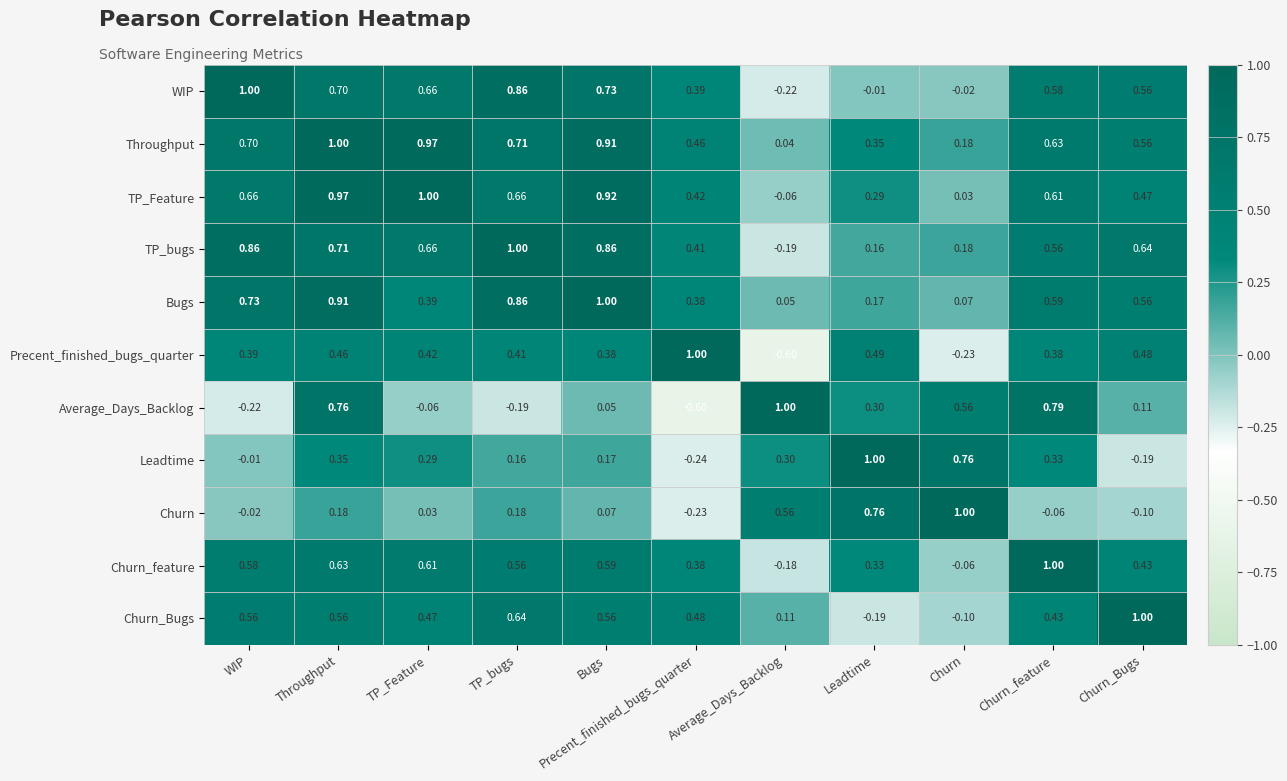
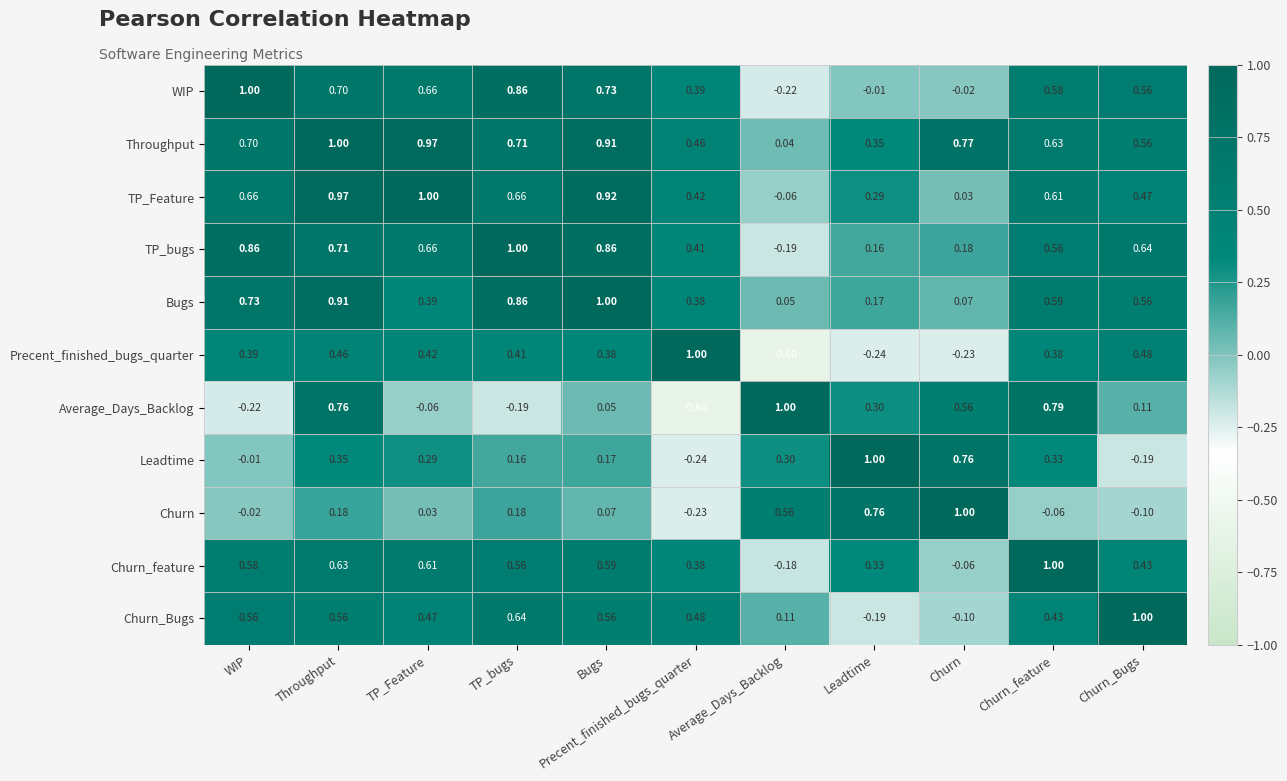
  {
    "WIP": {
      "WIP": 1.00,
      "Throughput": 0.70,
      "TP_Feature": 0.66,
      "TP_bugs": 0.86,
      "Bugs": 0.73,
      "Precent_finished_bugs_quarter": 0.39,
      "Average_Days_Backlog": -0.22,
      "Leadtime": -0.01,
      "Churn": -0.02,
      "Churn_feature": 0.58,
      "Churn_Bugs": 0.56
    },
    "Throughput": {
      "WIP": 0.70,
      "Throughput": 1.00,
      "TP_Feature": 0.97,
      "TP_bugs": 0.71,
      "Bugs": 0.91,
      "Precent_finished_bugs_quarter": 0.46,
      "Average_Days_Backlog": 0.04,
      "Leadtime": 0.35,
-     "Churn": 0.18,
+     "Churn": 0.77,
      "Churn_feature": 0.63,
      "Churn_Bugs": 0.56
    },
    "TP_Feature": {
      "WIP": 0.66,
      "Throughput": 0.97,
      "TP_Feature": 1.00,
      "TP_bugs": 0.66,
      "Bugs": 0.92,
      "Precent_finished_bugs_quarter": 0.42,
      "Average_Days_Backlog": -0.06,
      "Leadtime": 0.29,
      "Churn": 0.03,
      "Churn_feature": 0.61,
      "Churn_Bugs": 0.47
    },
    "TP_bugs": {
      "WIP": 0.86,
      "Throughput": 0.71,
      "TP_Feature": 0.66,
      "TP_bugs": 1.00,
      "Bugs": 0.86,
      "Precent_finished_bugs_quarter": 0.41,
      "Average_Days_Backlog": -0.19,
      "Leadtime": 0.16,
      "Churn": 0.18,
      "Churn_feature": 0.56,
      "Churn_Bugs": 0.64
    },
    "Bugs": {
      "WIP": 0.73,
      "Throughput": 0.91,
      "TP_Feature": 0.39,
      "TP_bugs": 0.86,
      "Bugs": 1.00,
      "Precent_finished_bugs_quarter": 0.38,
      "Average_Days_Backlog": 0.05,
      "Leadtime": 0.17,
      "Churn": 0.07,
      "Churn_feature": 0.59,
      "Churn_Bugs": 0.56
    },
    "Precent_finished_bugs_quarter": {
      "WIP": 0.39,
      "Throughput": 0.46,
      "TP_Feature": 0.42,
      "TP_bugs": 0.41,
      "Bugs": 0.38,
      "Precent_finished_bugs_quarter": 1.00,
-     "Leadtime": 0.49,
+     "Leadtime": -0.24,
      "Churn": -0.23,
      "Churn_feature": 0.38,
      "Churn_Bugs": 0.48
    },
    "Average_Days_Backlog": {
      "WIP": -0.22,
      "Throughput": 0.76,
      "TP_Feature": -0.06,
      "TP_bugs": -0.19,
      "Bugs": 0.05,
      "Average_Days_Backlog": 1.00,
      "Leadtime": 0.30,
      "Churn": 0.56,
      "Churn_feature": 0.79,
      "Churn_Bugs": 0.11
    },
    "Leadtime": {
      "WIP": -0.01,
      "Throughput": 0.35,
      "TP_Feature": 0.29,
      "TP_bugs": 0.16,
      "Bugs": 0.17,
      "Precent_finished_bugs_quarter": -0.24,
      "Average_Days_Backlog": 0.30,
      "Leadtime": 1.00,
      "Churn": 0.76,
      "Churn_feature": 0.33,
      "Churn_Bugs": -0.19
    },
    "Churn": {
      "WIP": -0.02,
      "Throughput": 0.18,
      "TP_Feature": 0.03,
      "TP_bugs": 0.18,
      "Bugs": 0.07,
      "Precent_finished_bugs_quarter": -0.23,
      "Average_Days_Backlog": 0.56,
      "Leadtime": 0.76,
      "Churn": 1.00,
      "Churn_feature": -0.06,
      "Churn_Bugs": -0.10
    },
    "Churn_feature": {
      "WIP": 0.58,
      "Throughput": 0.63,
      "TP_Feature": 0.61,
      "TP_bugs": 0.56,
      "Bugs": 0.59,
      "Precent_finished_bugs_quarter": 0.38,
      "Average_Days_Backlog": -0.18,
      "Leadtime": 0.33,
      "Churn": -0.06,
      "Churn_feature": 1.00,
      "Churn_Bugs": 0.43
    },
    "Churn_Bugs": {
      "WIP": 0.56,
      "Throughput": 0.56,
      "TP_Feature": 0.47,
      "TP_bugs": 0.64,
      "Bugs": 0.56,
      "Precent_finished_bugs_quarter": 0.48,
      "Average_Days_Backlog": 0.11,
      "Leadtime": -0.19,
      "Churn": -0.10,
      "Churn_feature": 0.43,
      "Churn_Bugs": 1.00
    }
  }
